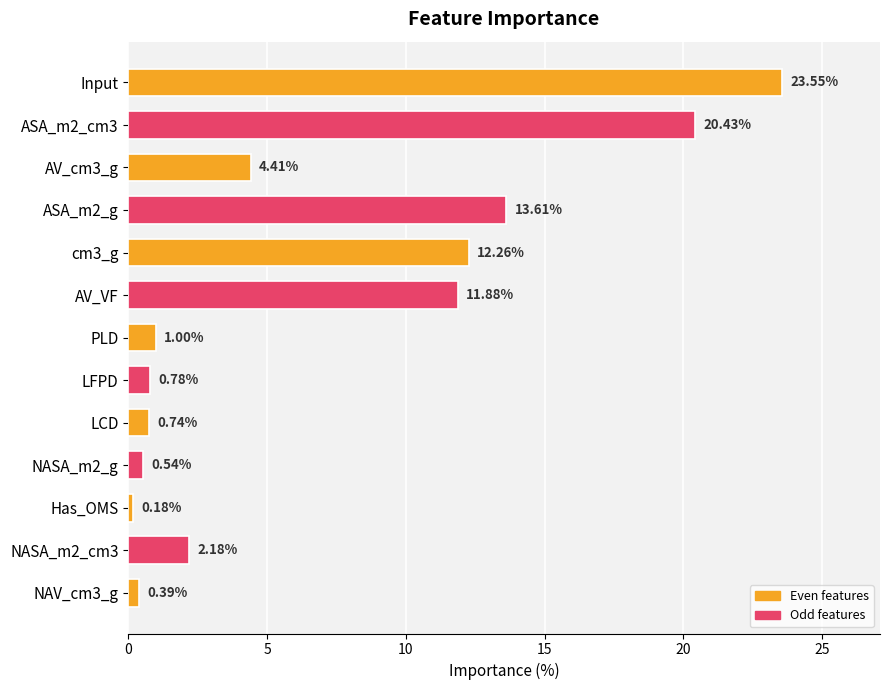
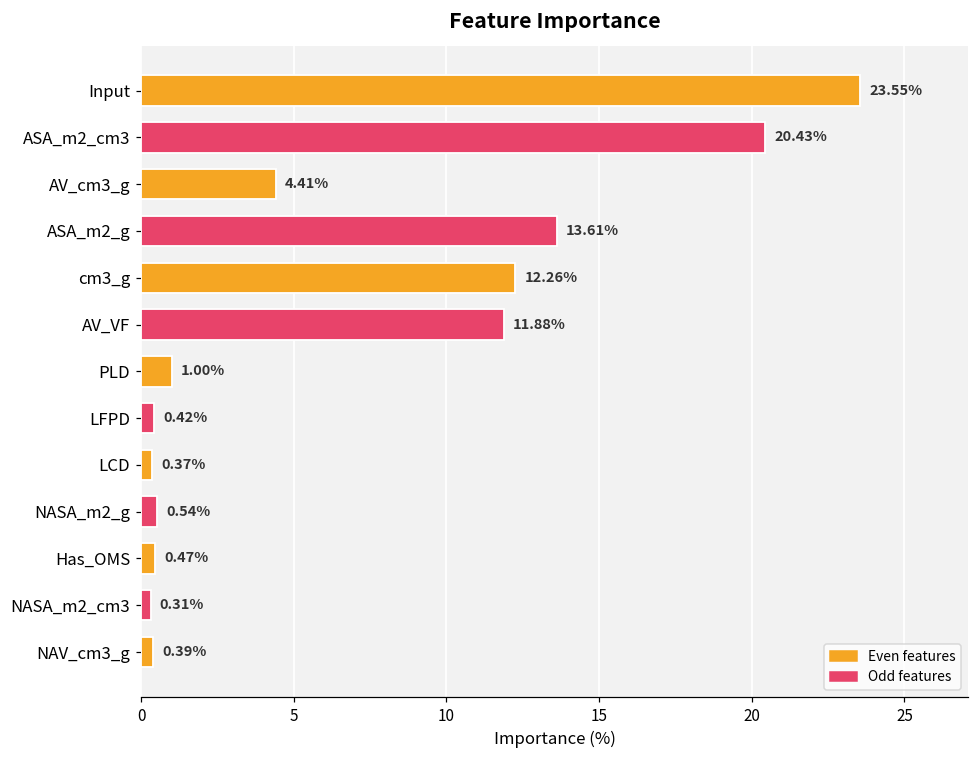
  {
    "Input": "23.55%",
    "ASA_m2_cm3": "20.43%",
    "AV_cm3_g": "4.41%",
    "ASA_m2_g": "13.61%",
    "cm3_g": "12.26%",
    "AV_VF": "11.88%",
    "PLD": "1.00%",
-   "LFPD": "0.78%",
-   "LCD": "0.74%",
+   "LFPD": "0.42%",
+   "LCD": "0.37%",
    "NASA_m2_g": "0.54%",
-   "Has_OMS": "0.18%",
-   "NASA_m2_cm3": "2.18%",
+   "Has_OMS": "0.47%",
+   "NASA_m2_cm3": "0.31%",
    "NAV_cm3_g": "0.39%"
  }
